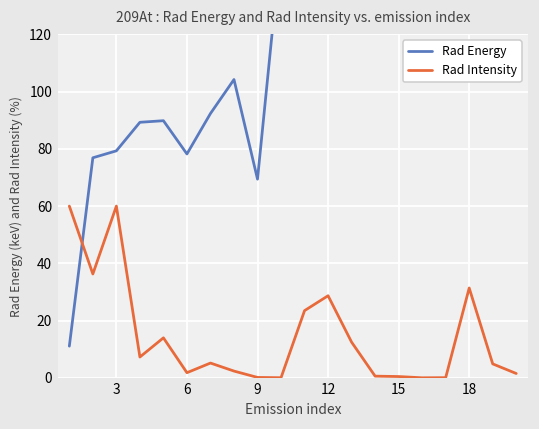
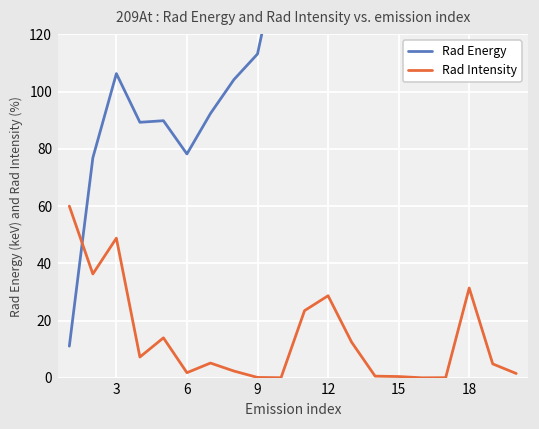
  {
    "Rad Energy": {
-     "3": 79,
+     "3": 106,
      "6": 78,
-     "9": 69
+     "9": 113
    },
    "Rad Intensity": {
-     "3": 60,
+     "3": 49,
      "6": 2,
      "9": 0,
      "12": 29,
      "15": 0,
      "18": 31
    }
  }
